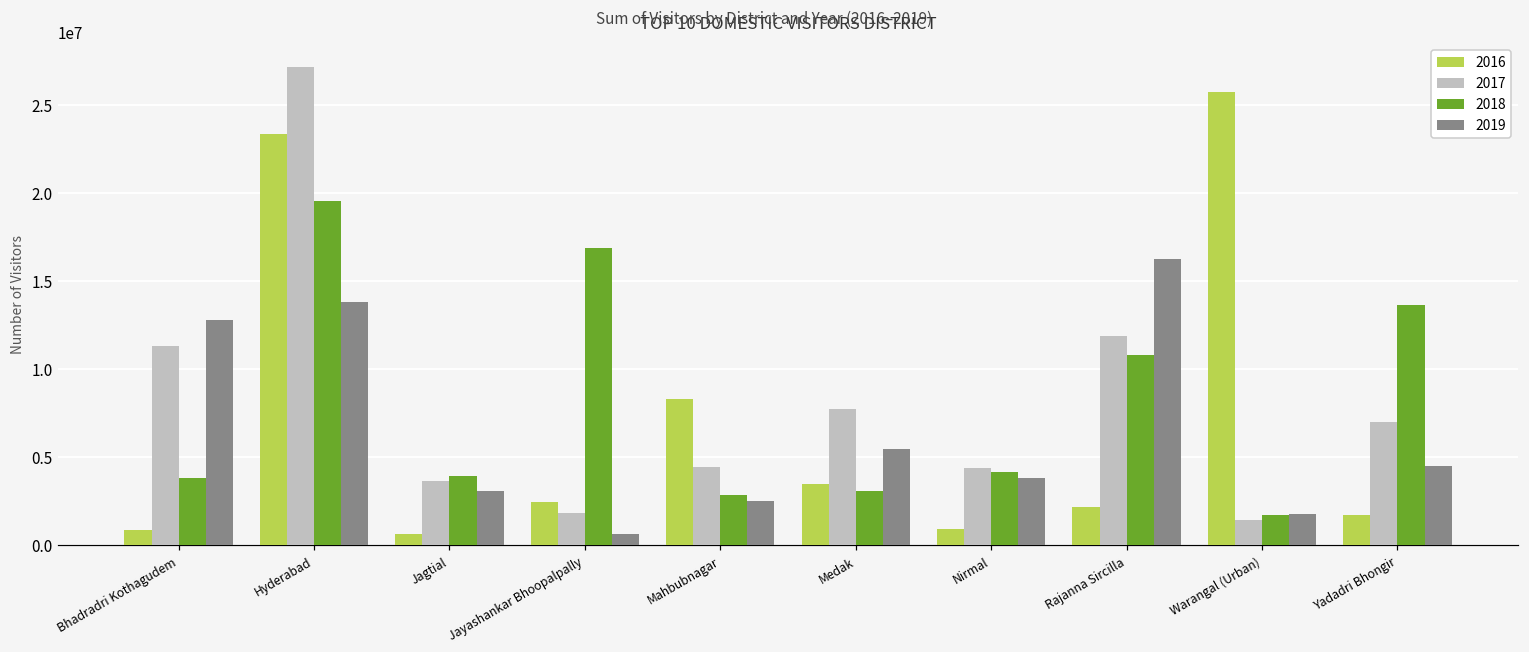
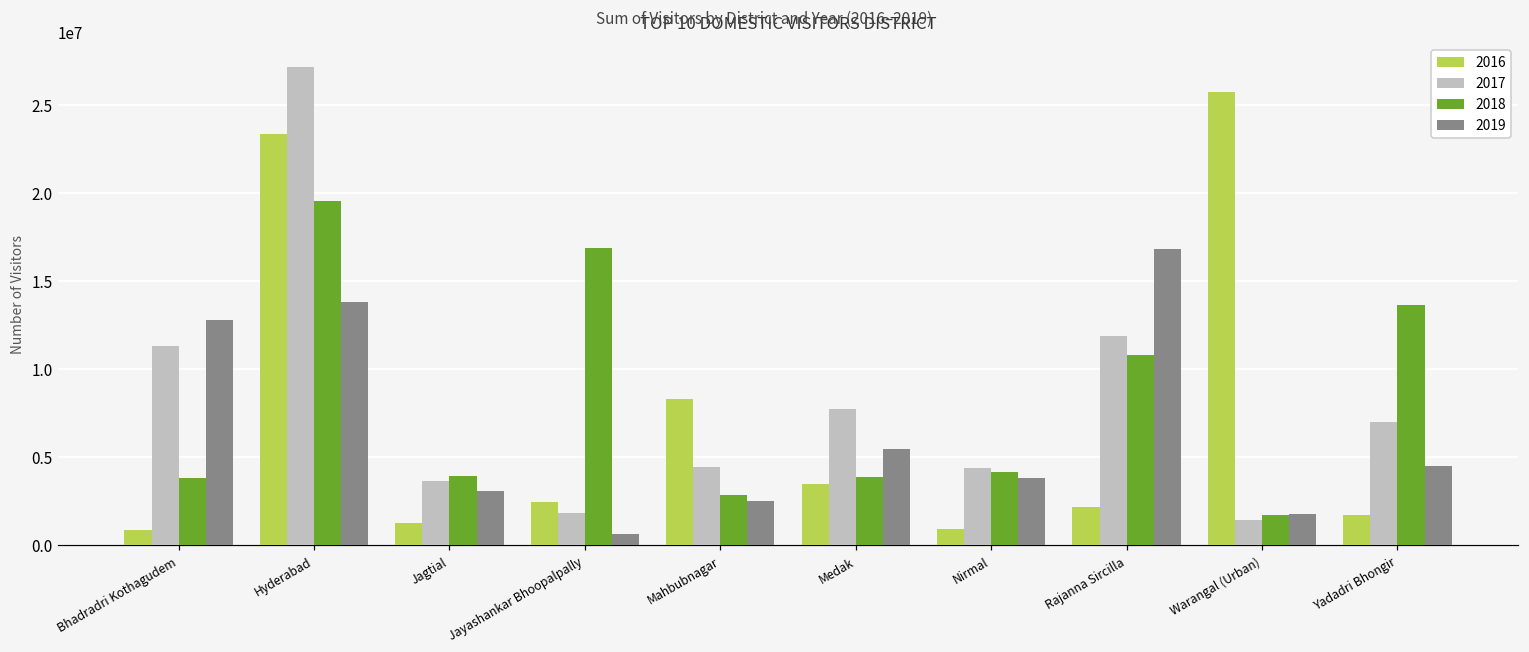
  {
    "2016": {
      "Bhadradri Kothagudem": 900000,
      "Hyderabad": 23400000,
-     "Jagtial": 600000,
+     "Jagtial": 1200000,
      "Jayashankar Bhoopalpally": 2400000,
      "Mahbubnagar": 8300000,
      "Medak": 3500000,
      "Nirmal": 900000,
      "Rajanna Sircilla": 2200000,
      "Warangal (Urban)": 25800000,
      "Yadadri Bhongir": 1700000
    },
    "2017": {
      "Bhadradri Kothagudem": 11300000,
      "Hyderabad": 27200000,
      "Jagtial": 3600000,
      "Jayashankar Bhoopalpally": 1800000,
      "Mahbubnagar": 4400000,
      "Medak": 7700000,
      "Nirmal": 4400000,
      "Rajanna Sircilla": 11900000,
      "Warangal (Urban)": 1400000,
      "Yadadri Bhongir": 7000000
    },
    "2018": {
      "Bhadradri Kothagudem": 3800000,
      "Hyderabad": 19500000,
      "Jagtial": 4000000,
      "Jayashankar Bhoopalpally": 16900000,
      "Mahbubnagar": 2900000,
-     "Medak": 3100000,
+     "Medak": 3900000,
      "Nirmal": 4200000,
      "Rajanna Sircilla": 10800000,
      "Warangal (Urban)": 1700000,
      "Yadadri Bhongir": 13700000
    },
    "2019": {
      "Bhadradri Kothagudem": 12800000,
      "Hyderabad": 13800000,
      "Jagtial": 3100000,
      "Jayashankar Bhoopalpally": 700000,
      "Mahbubnagar": 2500000,
      "Medak": 5500000,
      "Nirmal": 3800000,
-     "Rajanna Sircilla": 16300000,
+     "Rajanna Sircilla": 16800000,
      "Warangal (Urban)": 1800000,
      "Yadadri Bhongir": 4500000
    }
  }
